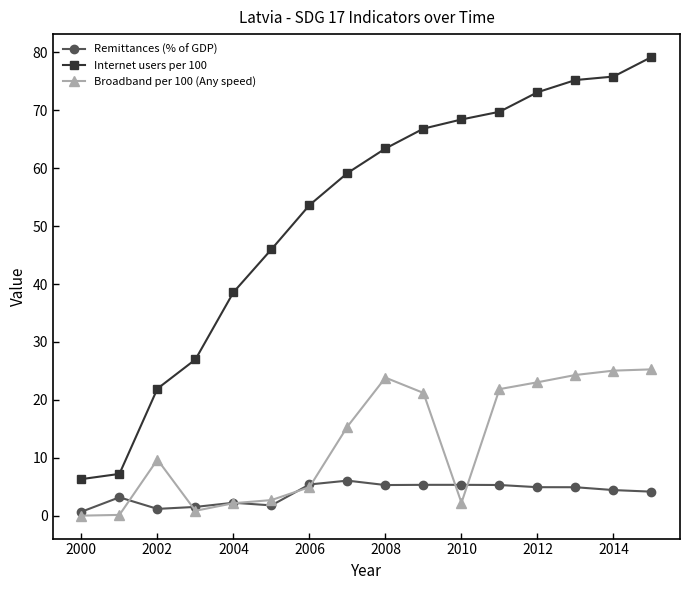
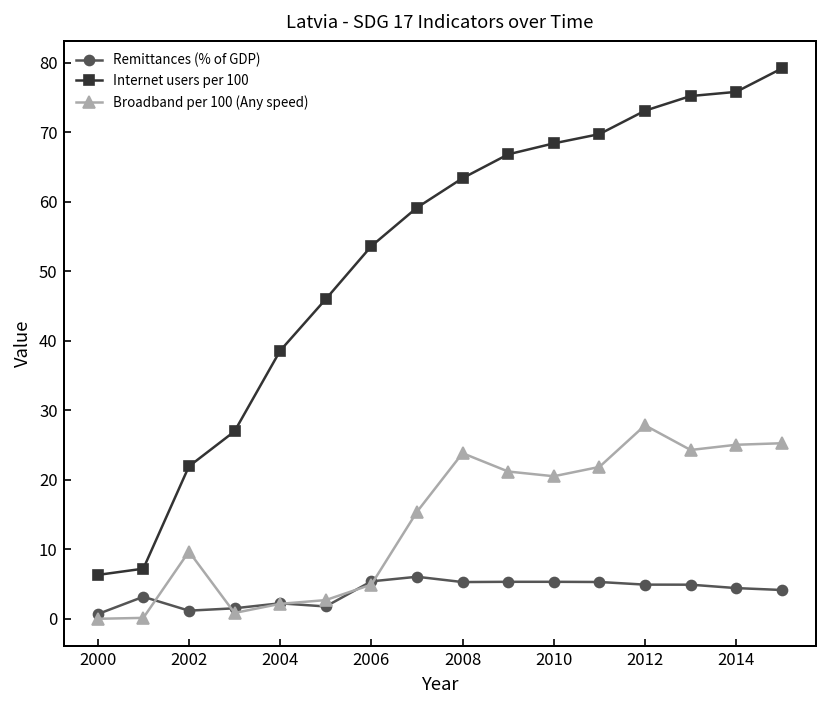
  {
    "Broadband per 100 (Any speed)": {
      "2000": 0,
      "2002": 10,
      "2006": 5,
      "2008": 24,
-     "2010": 2,
-     "2012": 23,
+     "2010": 21,
+     "2012": 28,
      "2014": 25
    }
  }
